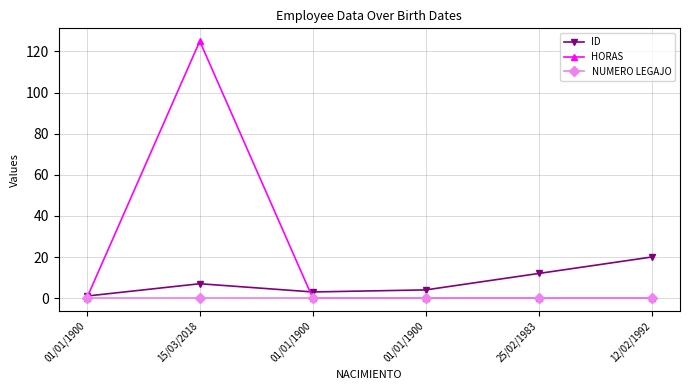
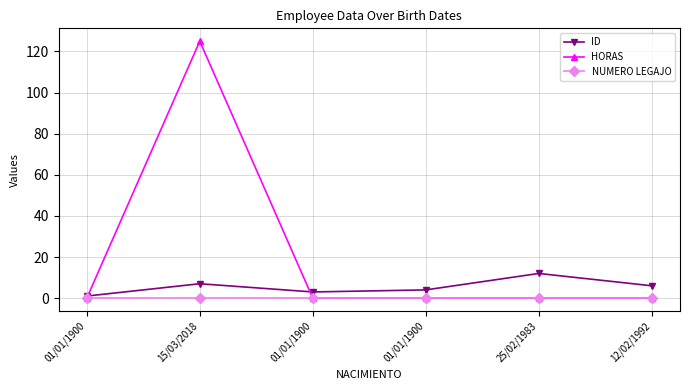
  {
    "ID": {
      "15/03/2018": 7,
      "25/02/1983": 12,
-     "12/02/1992": 20
+     "12/02/1992": 6
    },
    "HORAS": {
      "15/03/2018": 125
    },
    "NUMERO LEGAJO": {
      "15/03/2018": 0
    }
  }
